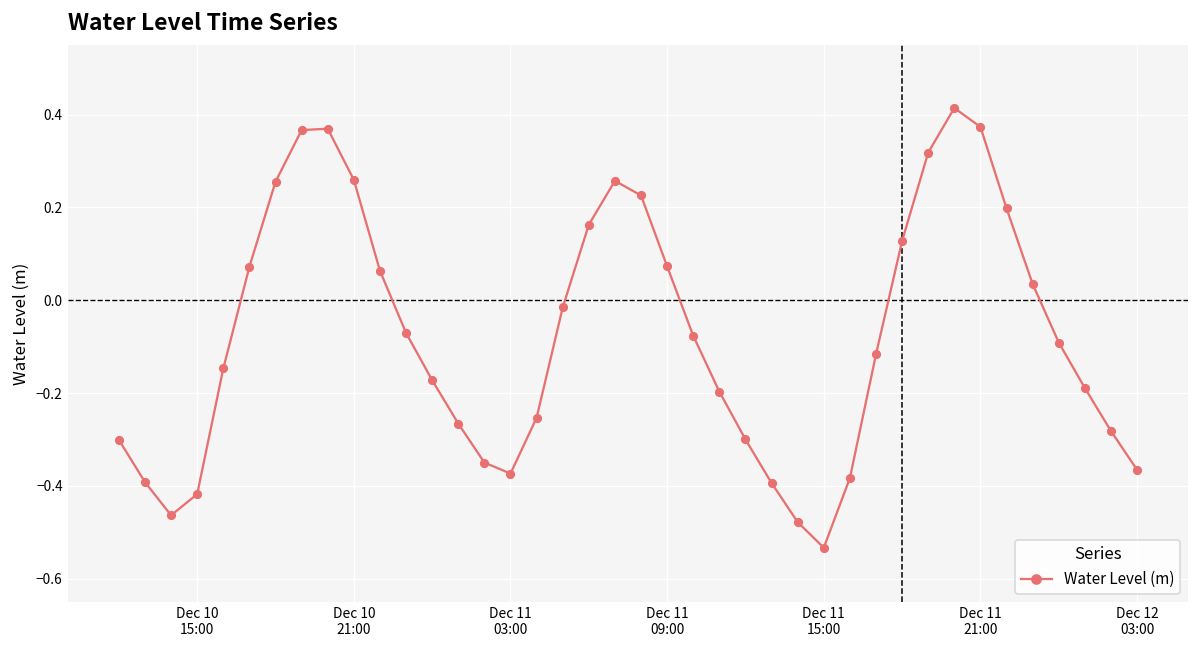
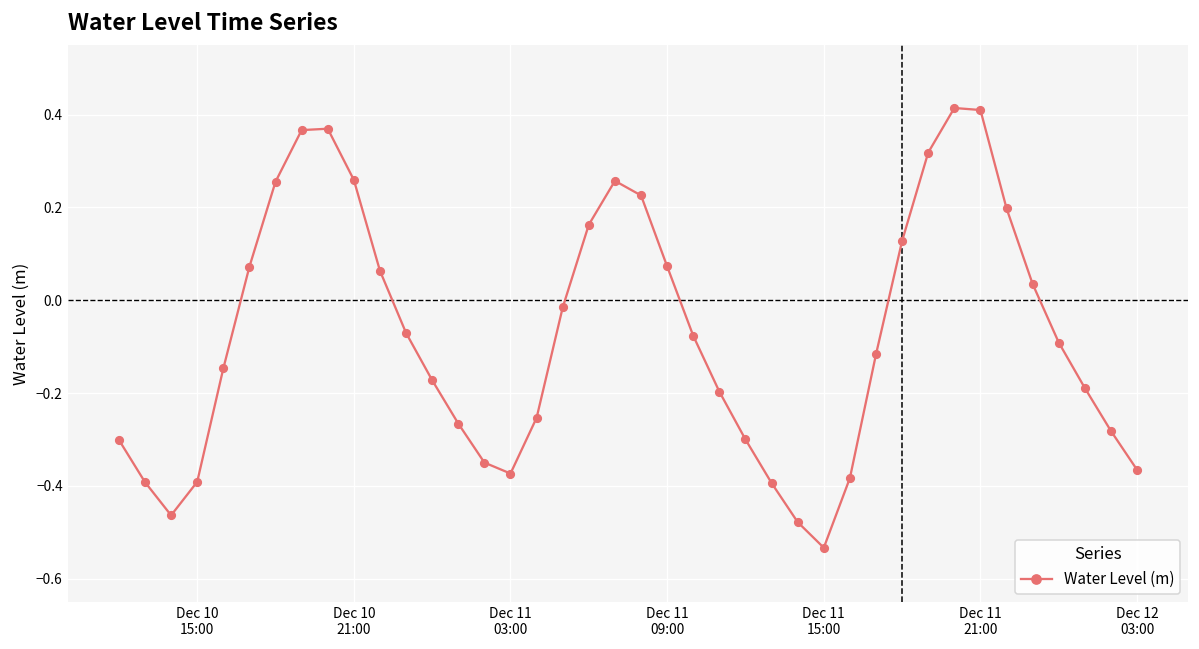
  {
-   "Dec 10 15:00": -0.42,
+   "Dec 10 15:00": -0.39,
    "Dec 10 21:00": 0.26,
    "Dec 11 03:00": -0.37,
    "Dec 11 09:00": 0.07,
    "Dec 11 15:00": -0.53,
-   "Dec 11 21:00": 0.37,
+   "Dec 11 21:00": 0.41,
    "Dec 12 03:00": -0.37
  }
